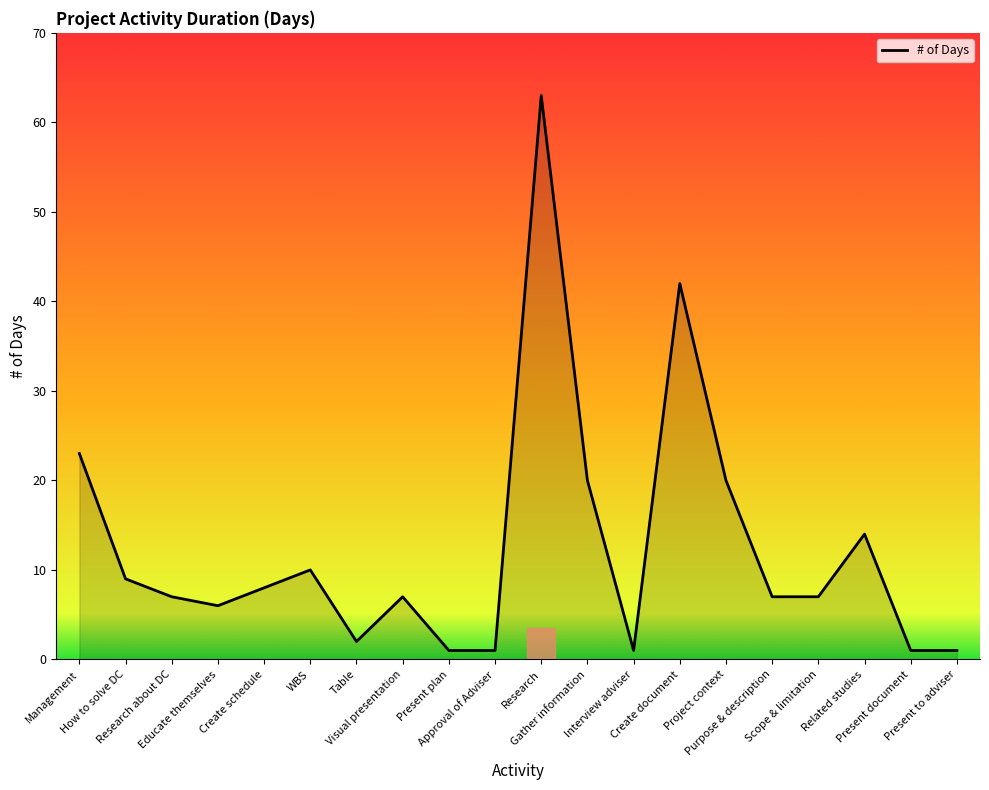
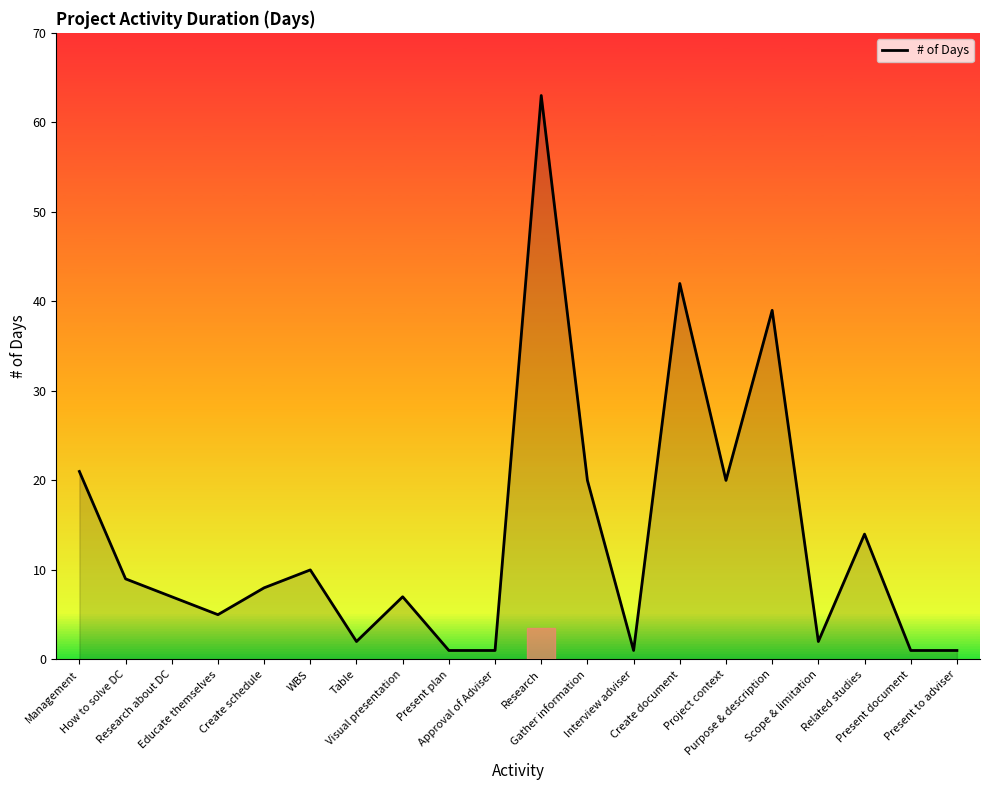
  {
-   "Management": 23,
+   "Management": 21,
    "How to solve DC": 9,
    "Research about DC": 7,
-   "Educate themselves": 6,
+   "Educate themselves": 5,
    "Create schedule": 8,
    "WBS": 10,
    "Table": 2,
    "Visual presentation": 7,
    "Present plan": 1,
    "Approval of Adviser": 1,
    "Research": 63,
    "Gather information": 20,
    "Interview adviser": 1,
    "Create document": 42,
    "Project context": 20,
-   "Purpose & description": 7,
-   "Scope & limitation": 7,
+   "Purpose & description": 39,
+   "Scope & limitation": 2,
    "Related studies": 14,
    "Present document": 1,
    "Present to adviser": 1
  }
